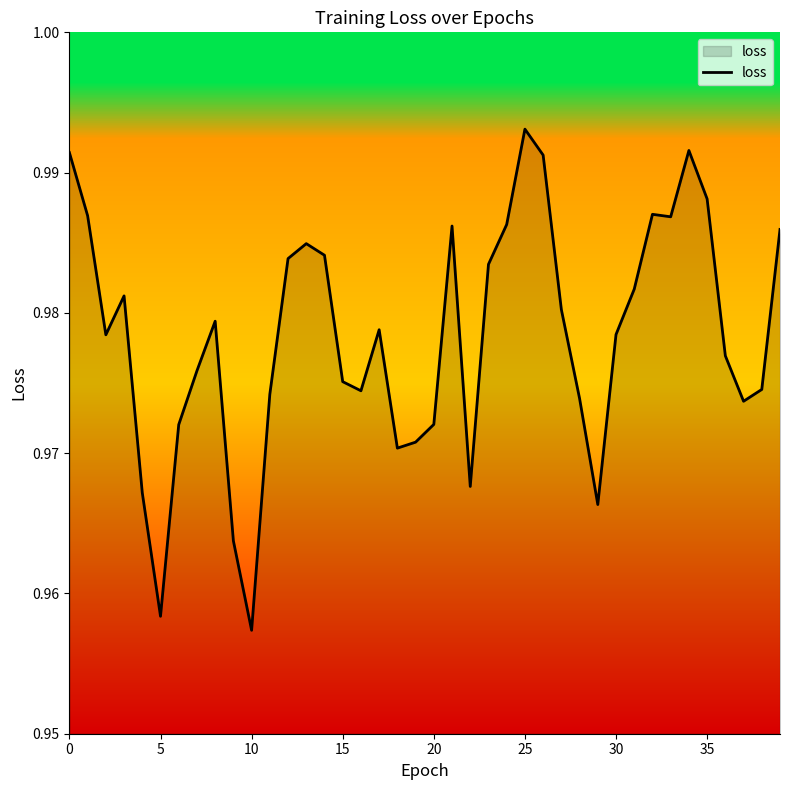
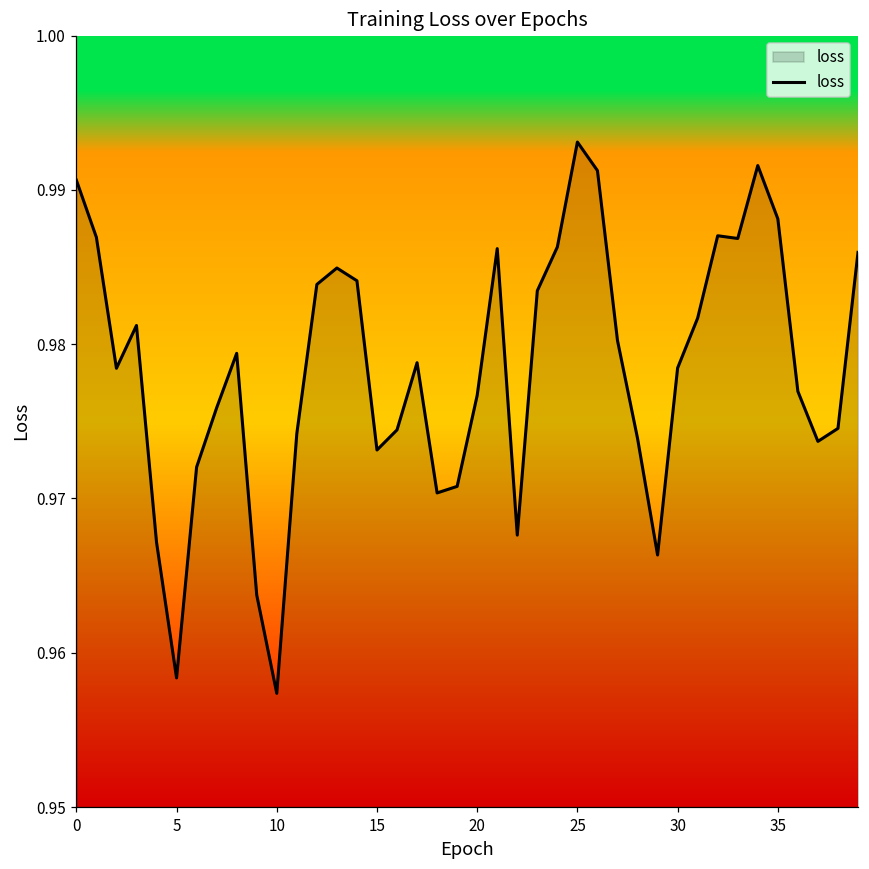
  {
-   "0": 0.9914,
+   "0": 0.9906,
    "5": 0.9584,
    "10": 0.9574,
-   "15": 0.9751,
-   "20": 0.9721,
+   "15": 0.9731,
+   "20": 0.9767,
    "25": 0.9931,
    "30": 0.9785,
    "35": 0.9881
  }
